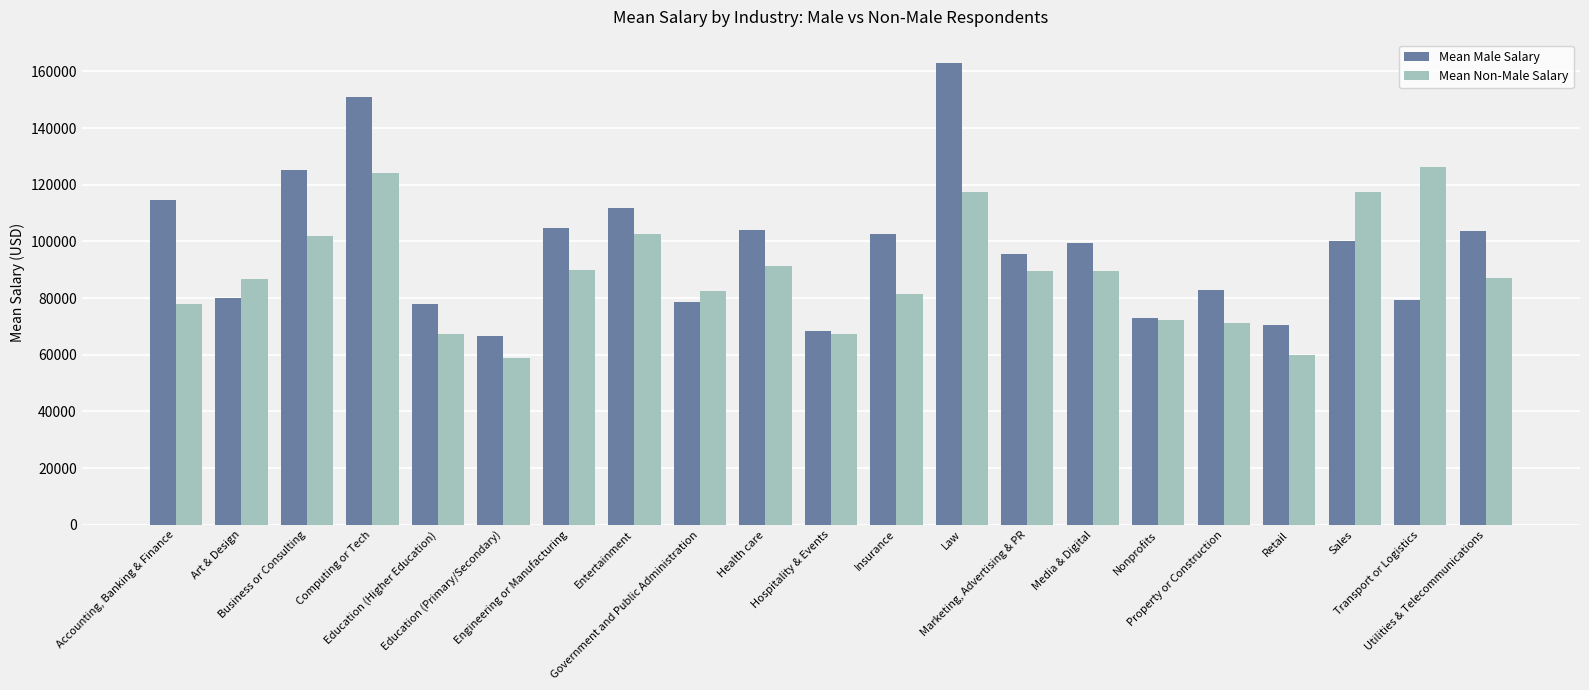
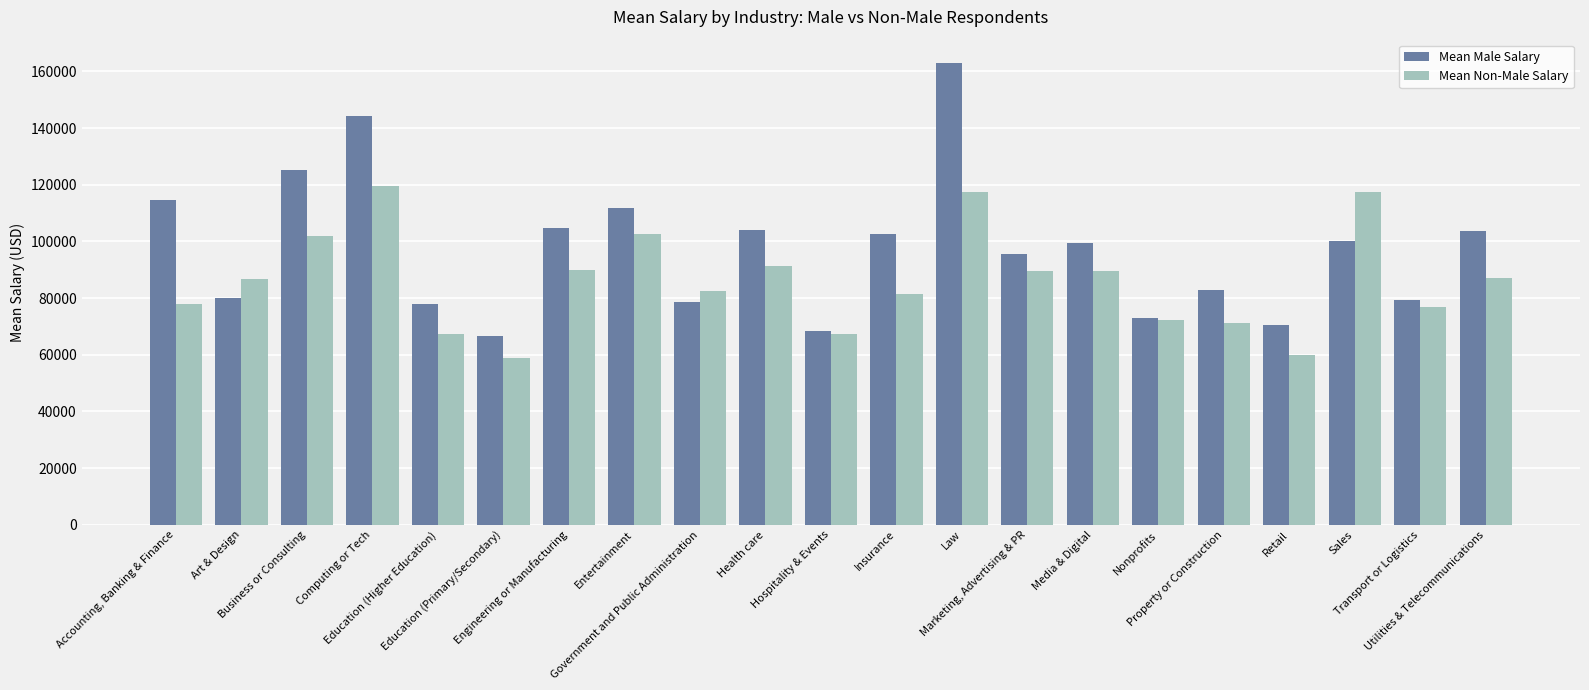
  {
    "Mean Male Salary": {
      "Accounting, Banking & Finance": 115000,
      "Art & Design": 80000,
      "Business or Consulting": 125000,
-     "Computing or Tech": 151000,
+     "Computing or Tech": 144000,
      "Education (Higher Education)": 78000,
      "Education (Primary/Secondary)": 67000,
      "Engineering or Manufacturing": 105000,
      "Entertainment": 112000,
      "Government and Public Administration": 79000,
      "Health care": 104000,
      "Hospitality & Events": 68000,
      "Insurance": 103000,
      "Law": 163000,
      "Marketing, Advertising & PR": 95000,
      "Media & Digital": 99000,
      "Nonprofits": 73000,
      "Property or Construction": 83000,
      "Retail": 70000,
      "Sales": 100000,
      "Transport or Logistics": 79000,
      "Utilities & Telecommunications": 104000
    },
    "Mean Non-Male Salary": {
      "Accounting, Banking & Finance": 78000,
      "Art & Design": 87000,
      "Business or Consulting": 102000,
-     "Computing or Tech": 124000,
+     "Computing or Tech": 119000,
      "Education (Higher Education)": 67000,
      "Education (Primary/Secondary)": 59000,
      "Engineering or Manufacturing": 90000,
      "Entertainment": 103000,
      "Government and Public Administration": 82000,
      "Health care": 91000,
      "Hospitality & Events": 67000,
      "Insurance": 82000,
      "Law": 117000,
      "Marketing, Advertising & PR": 89000,
      "Media & Digital": 90000,
      "Nonprofits": 72000,
      "Property or Construction": 71000,
      "Retail": 60000,
      "Sales": 117000,
-     "Transport or Logistics": 126000,
+     "Transport or Logistics": 77000,
      "Utilities & Telecommunications": 87000
    }
  }
